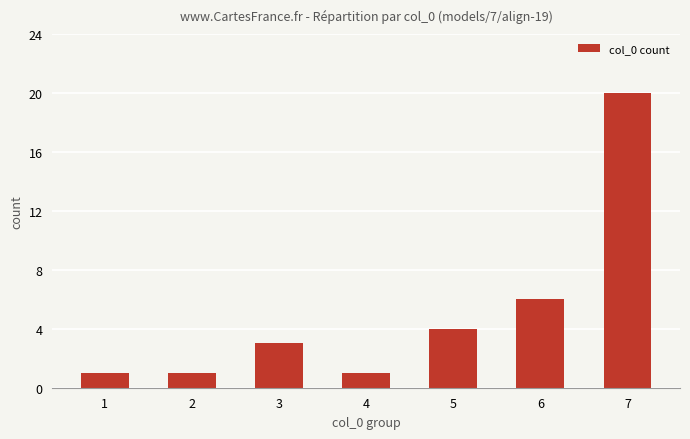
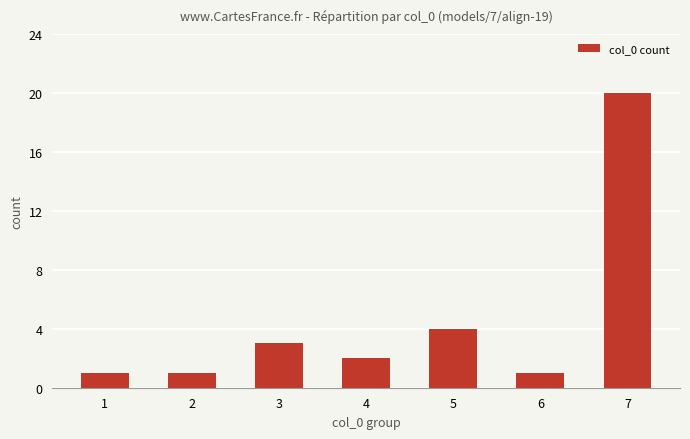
  {
    "1": 1,
    "2": 1,
    "3": 3,
-   "4": 1,
+   "4": 2,
    "5": 4,
-   "6": 6,
+   "6": 1,
    "7": 20
  }
